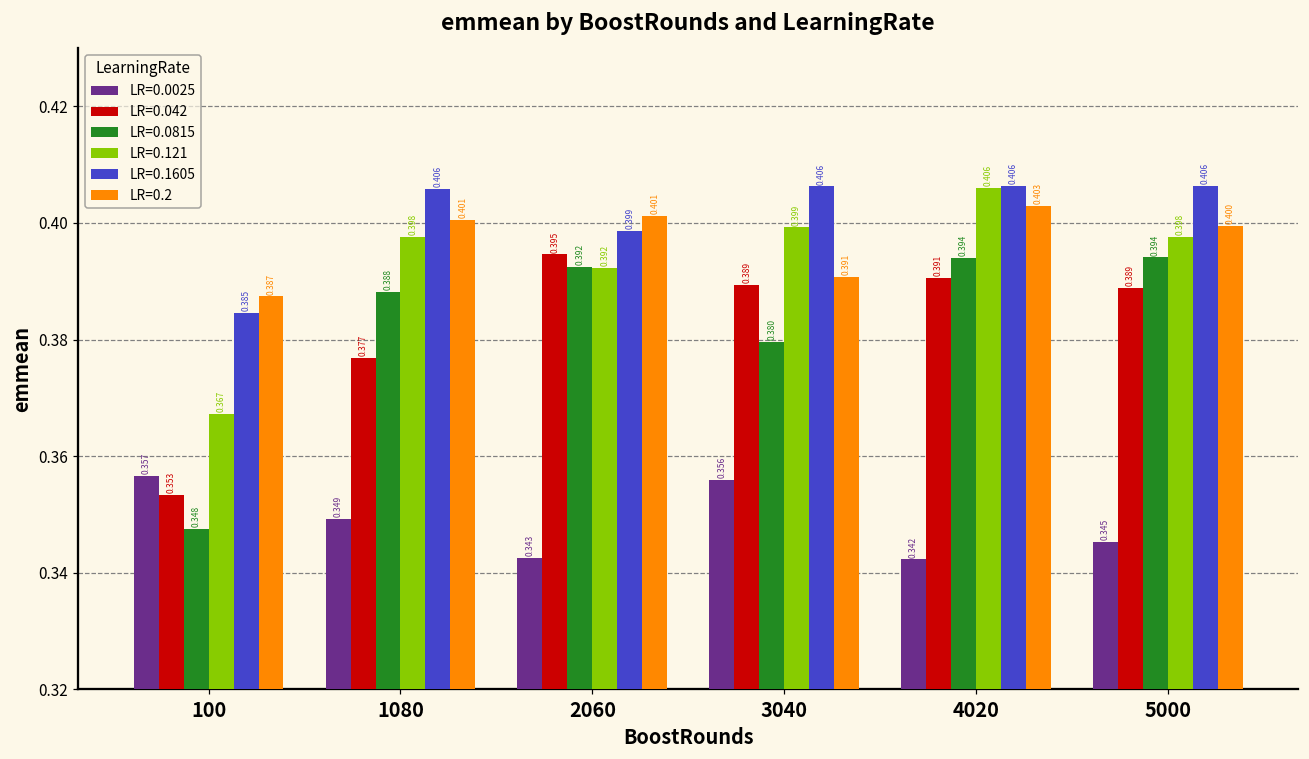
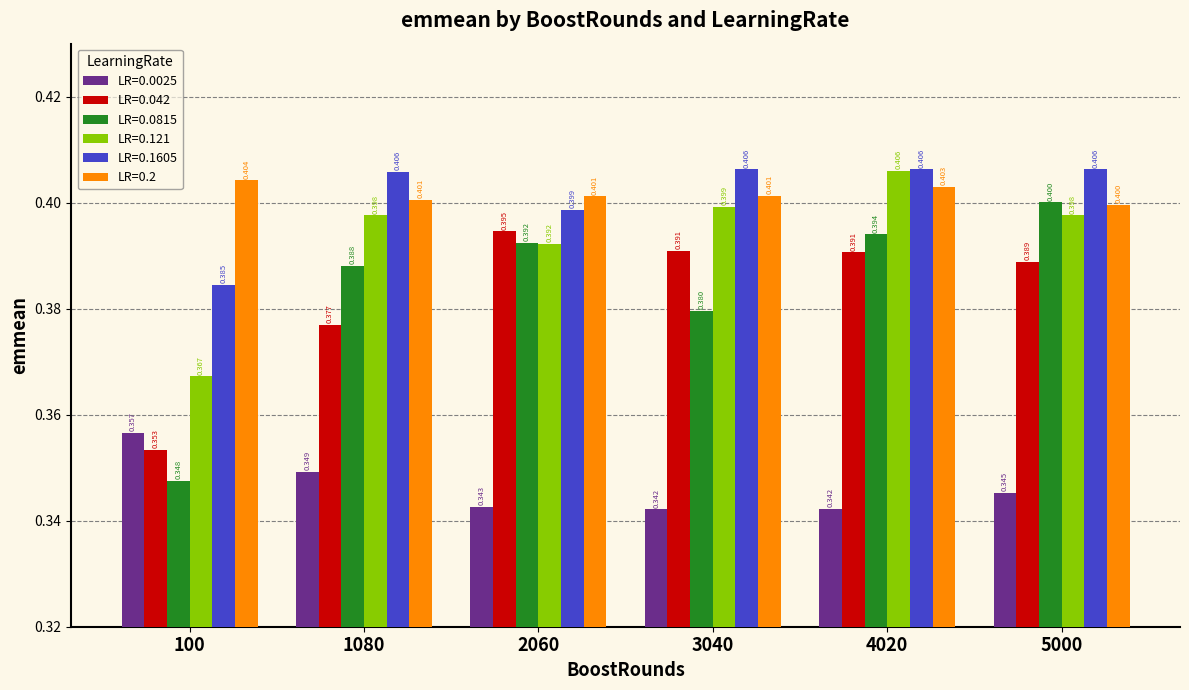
  {
    "LR=0.0025": {
      "100": 0.357,
      "1080": 0.349,
      "2060": 0.343,
-     "3040": 0.356,
+     "3040": 0.342,
      "4020": 0.342,
      "5000": 0.345
    },
    "LR=0.042": {
      "100": 0.353,
      "1080": 0.377,
      "2060": 0.395,
-     "3040": 0.389,
+     "3040": 0.391,
      "4020": 0.391,
      "5000": 0.389
    },
    "LR=0.0815": {
      "100": 0.348,
      "1080": 0.388,
      "2060": 0.392,
      "3040": 0.380,
      "4020": 0.394,
-     "5000": 0.394
+     "5000": 0.400
    },
    "LR=0.121": {
      "100": 0.367,
      "1080": 0.398,
      "2060": 0.392,
      "3040": 0.399,
      "4020": 0.406,
      "5000": 0.398
    },
    "LR=0.1605": {
      "100": 0.385,
      "1080": 0.406,
      "2060": 0.399,
      "3040": 0.406,
      "4020": 0.406,
      "5000": 0.406
    },
    "LR=0.2": {
-     "100": 0.387,
+     "100": 0.404,
      "1080": 0.401,
      "2060": 0.401,
-     "3040": 0.391,
+     "3040": 0.401,
      "4020": 0.403,
      "5000": 0.400
    }
  }
